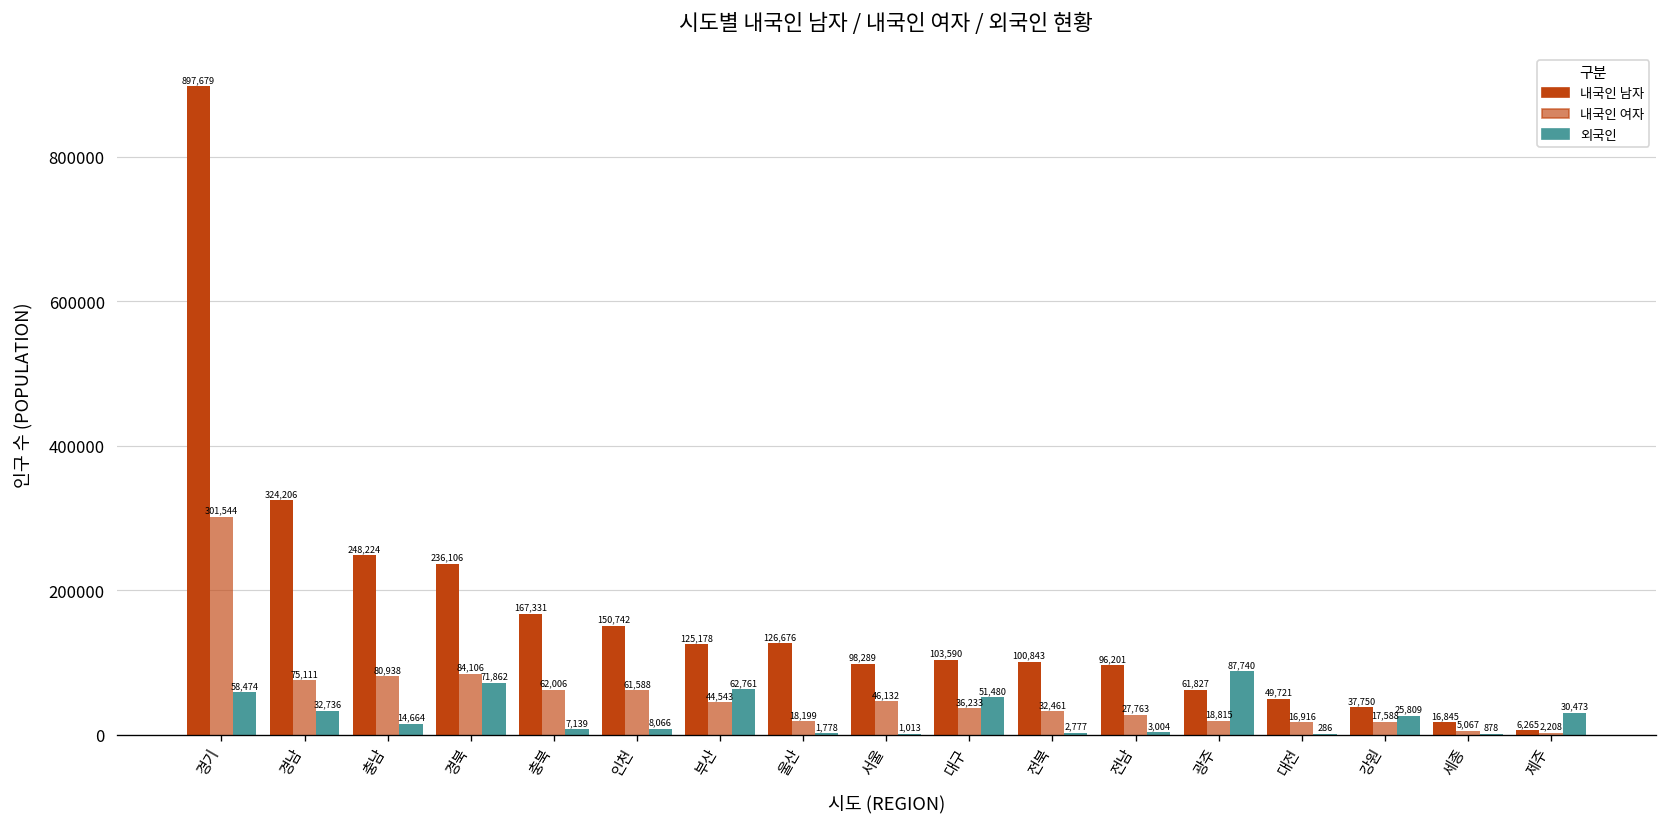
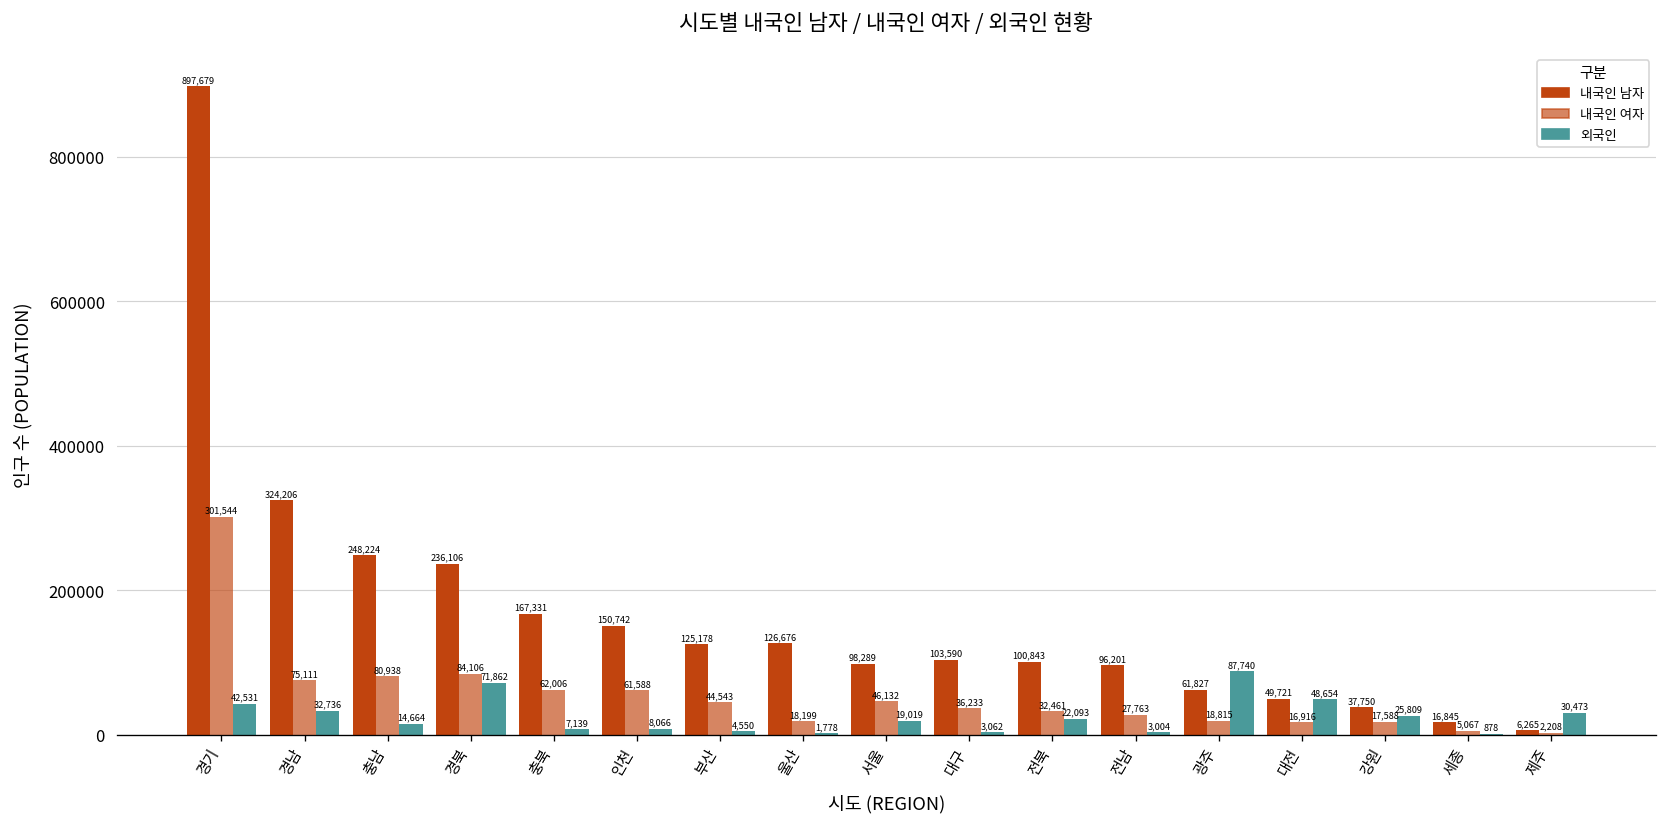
  {
    "외국인": {
-     "경기": "58,474",
+     "경기": "42,531",
      "경남": "32,736",
      "충남": "14,664",
      "경북": "71,862",
      "충북": "7,139",
      "인천": "8,066",
-     "부산": "62,761",
+     "부산": "4,550",
      "울산": "1,778",
-     "서울": "1,013",
-     "대구": "51,480",
-     "전북": "2,777",
+     "서울": "19,019",
+     "대구": "3,062",
+     "전북": "22,093",
      "전남": "3,004",
      "광주": "87,740",
-     "대전": "286",
+     "대전": "48,654",
      "강원": "25,809",
      "세종": "878",
      "제주": "30,473"
    }
  }
